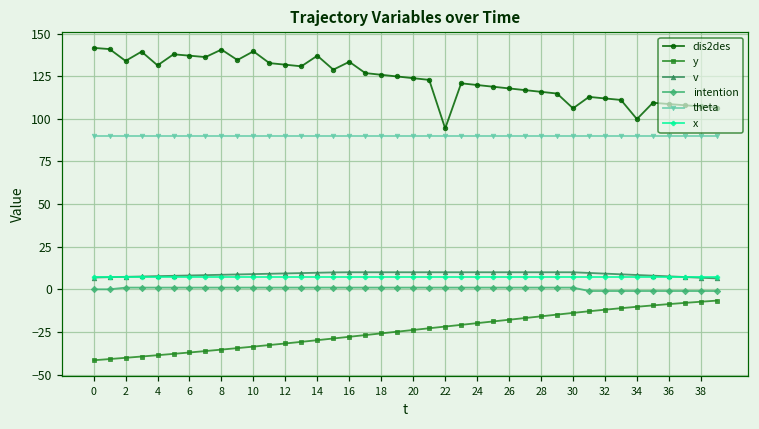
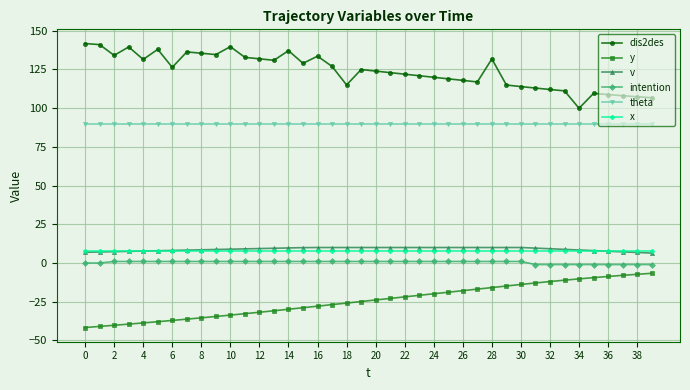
  {
    "dis2des": {
      "0": 142,
      "2": 134,
      "4": 131,
-     "6": 137,
-     "8": 141,
+     "6": 126,
+     "8": 135,
      "10": 140,
      "12": 132,
      "14": 137,
      "16": 133,
-     "18": 126,
+     "18": 115,
      "20": 124,
-     "22": 94,
+     "22": 122,
      "24": 120,
      "26": 118,
-     "28": 116,
-     "30": 106,
+     "28": 132,
+     "30": 114,
      "32": 112,
      "34": 100
    },
    "theta": {
      "0": 90,
      "2": 90,
      "4": 90,
      "6": 90,
      "8": 90,
      "10": 90,
      "12": 90,
      "14": 90,
      "16": 90,
      "18": 90,
      "20": 90,
      "22": 90,
      "24": 90,
      "26": 90,
      "28": 90,
      "30": 90,
      "32": 90,
      "34": 90
    },
    "x": {
      "12": 8,
      "14": 8,
      "16": 8,
      "18": 8,
      "20": 8,
      "22": 8,
      "24": 8,
      "26": 8,
      "28": 8,
      "30": 8,
      "32": 8
    }
  }
